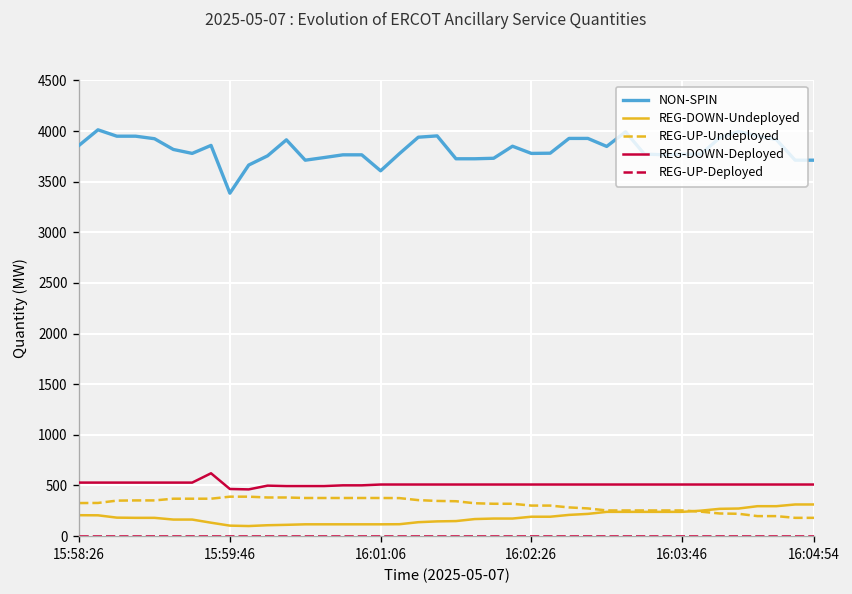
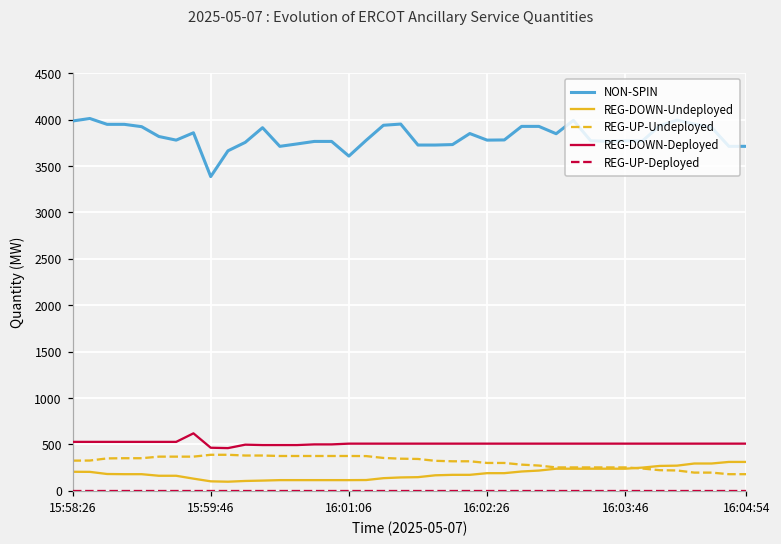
  {
    "NON-SPIN": {
-     "15:58:26": 3900,
+     "15:58:26": 4000,
      "15:59:46": 3400,
      "16:01:06": 3600,
      "16:02:26": 3800,
      "16:04:54": 3700
    }
  }
